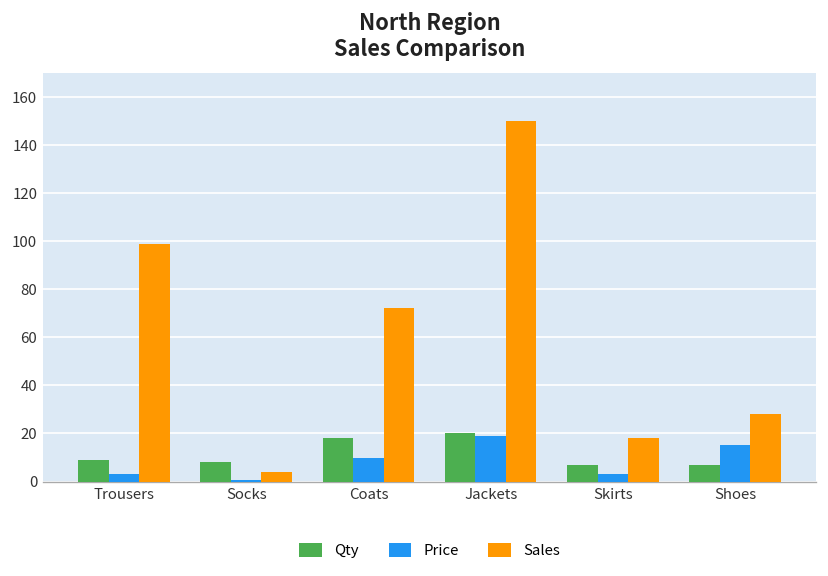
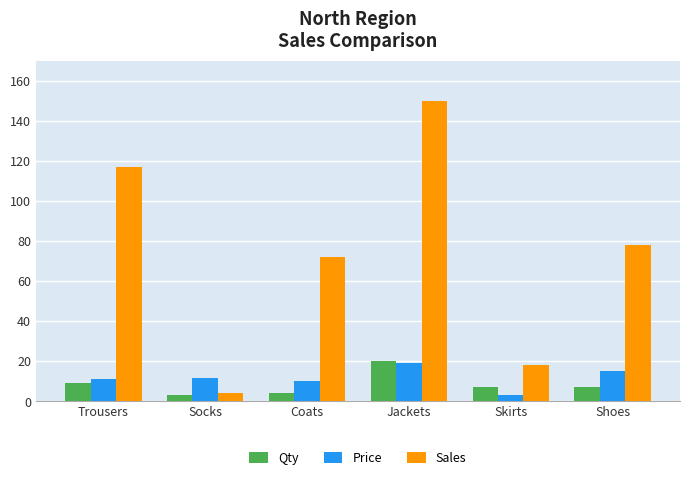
  {
    "Qty": {
      "Trousers": 9,
-     "Socks": 8,
-     "Coats": 18,
+     "Socks": 3,
+     "Coats": 4,
      "Jackets": 20,
      "Skirts": 7,
      "Shoes": 7
    },
    "Price": {
-     "Trousers": 3,
-     "Socks": 1,
+     "Trousers": 11,
+     "Socks": 12,
      "Coats": 10,
      "Jackets": 19,
      "Skirts": 3,
      "Shoes": 15
    },
    "Sales": {
-     "Trousers": 99,
+     "Trousers": 117,
      "Socks": 4,
      "Coats": 72,
      "Jackets": 150,
      "Skirts": 18,
-     "Shoes": 28
+     "Shoes": 78
    }
  }
